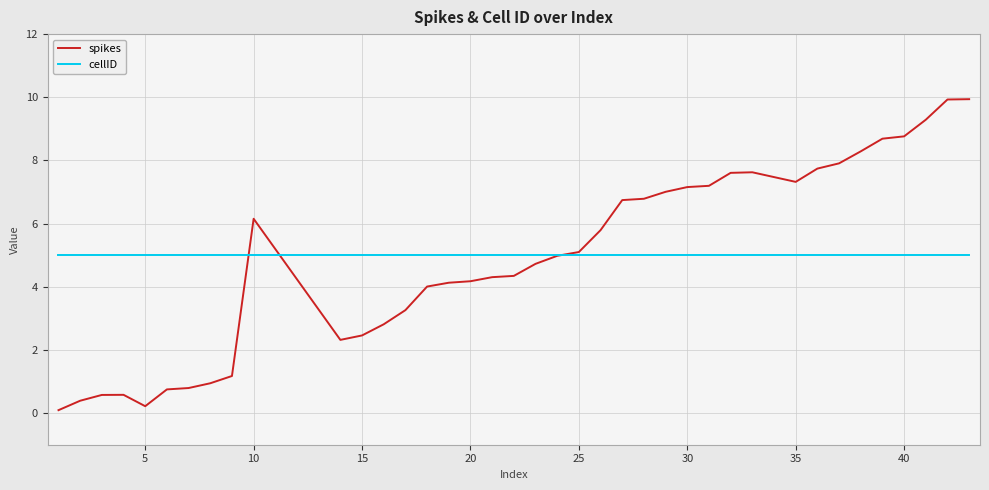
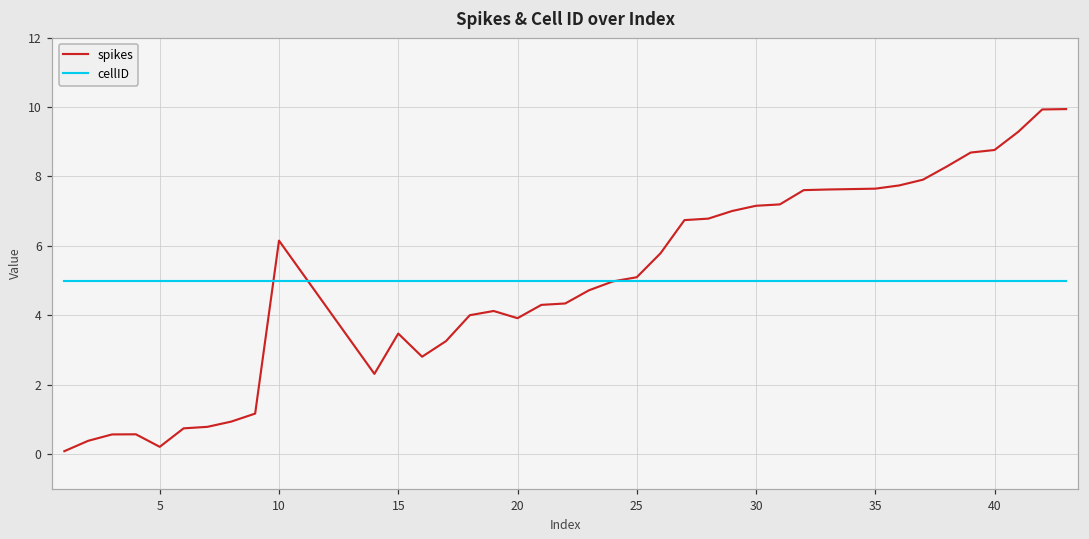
  {
    "spikes": {
      "5": 0.2,
      "10": 6.2,
-     "15": 2.5,
-     "20": 4.2,
+     "15": 3.5,
+     "20": 3.9,
      "25": 5.1,
      "30": 7.2,
-     "35": 7.3,
+     "35": 7.6,
      "40": 8.8
    },
    "cellID": {
      "5": 5.0,
      "10": 5.0,
      "15": 5.0,
      "20": 5.0,
      "25": 5.0,
      "30": 5.0,
      "35": 5.0,
      "40": 5.0
    }
  }
